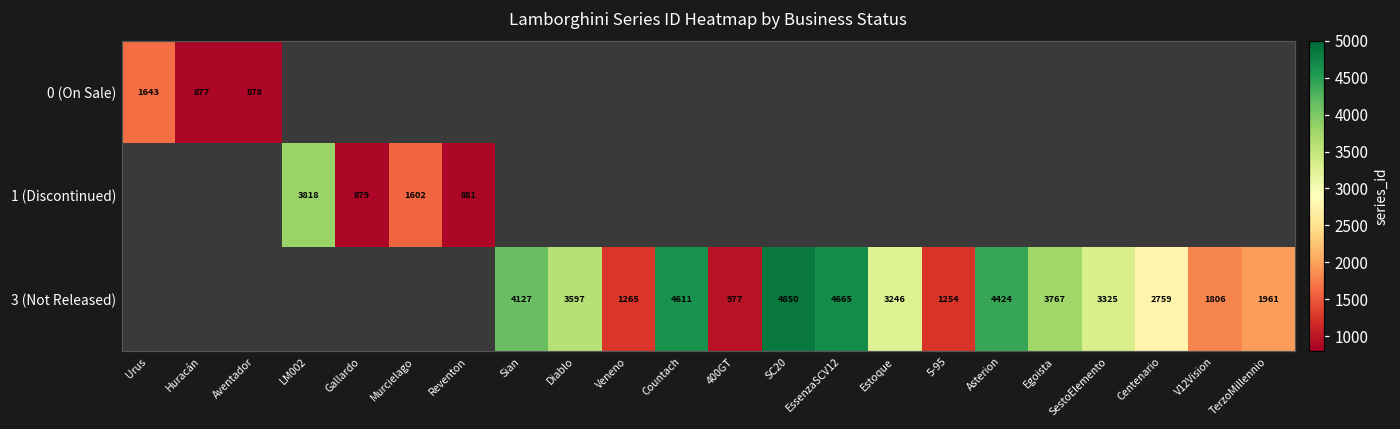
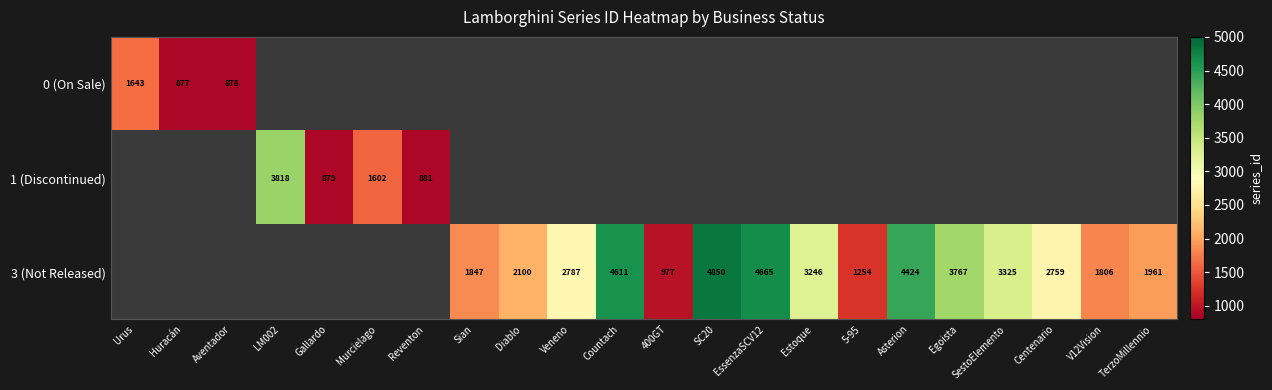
  {
    "0 (On Sale)": {
      "Urus": 1643,
      "Huracán": 877,
      "Aventador": 878
    },
    "1 (Discontinued)": {
      "LM002": 3818,
      "Gallardo": 879,
      "Murcielago": 1602,
      "Reventon": 881
    },
    "3 (Not Released)": {
-     "Sian": 4127,
-     "Diablo": 3597,
-     "Veneno": 1265,
+     "Sian": 1847,
+     "Diablo": 2100,
+     "Veneno": 2787,
      "Countach": 4611,
      "400GT": 977,
      "SC20": 4850,
      "EssenzaSCV12": 4665,
      "Estoque": 3246,
      "5-95": 1254,
      "Asterion": 4424,
      "Egoista": 3767,
      "SestoElemento": 3325,
      "Centenario": 2759,
      "V12Vision": 1806,
      "TerzoMillennio": 1961
    }
  }
